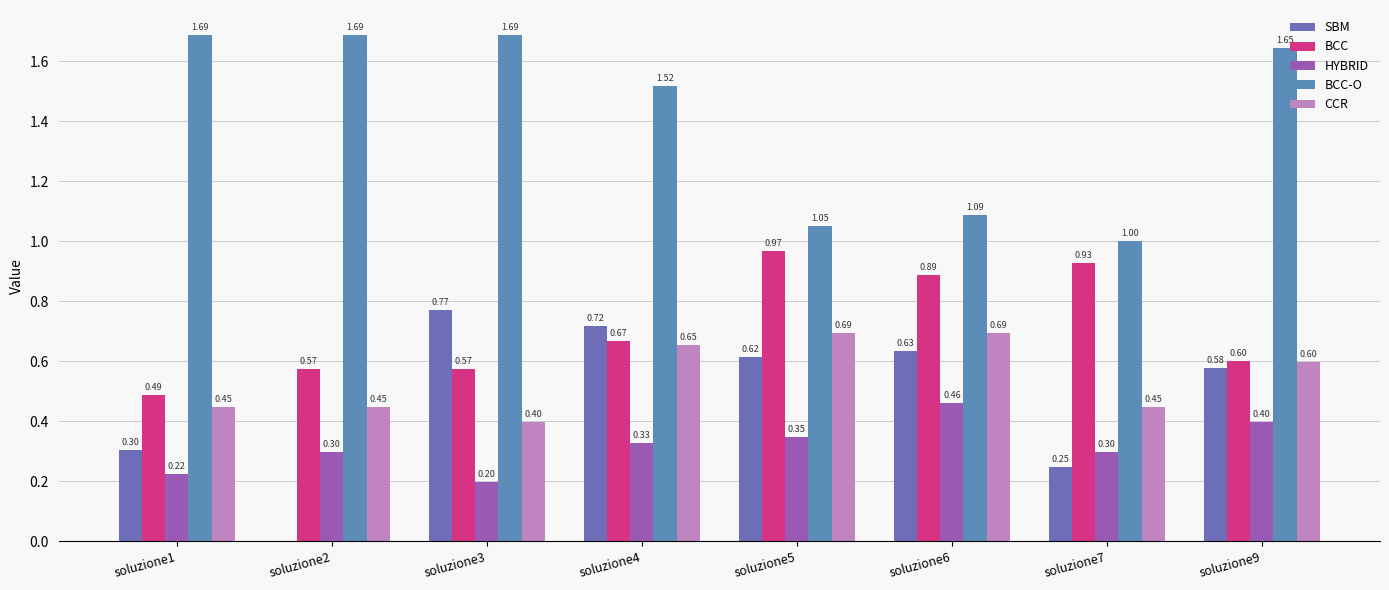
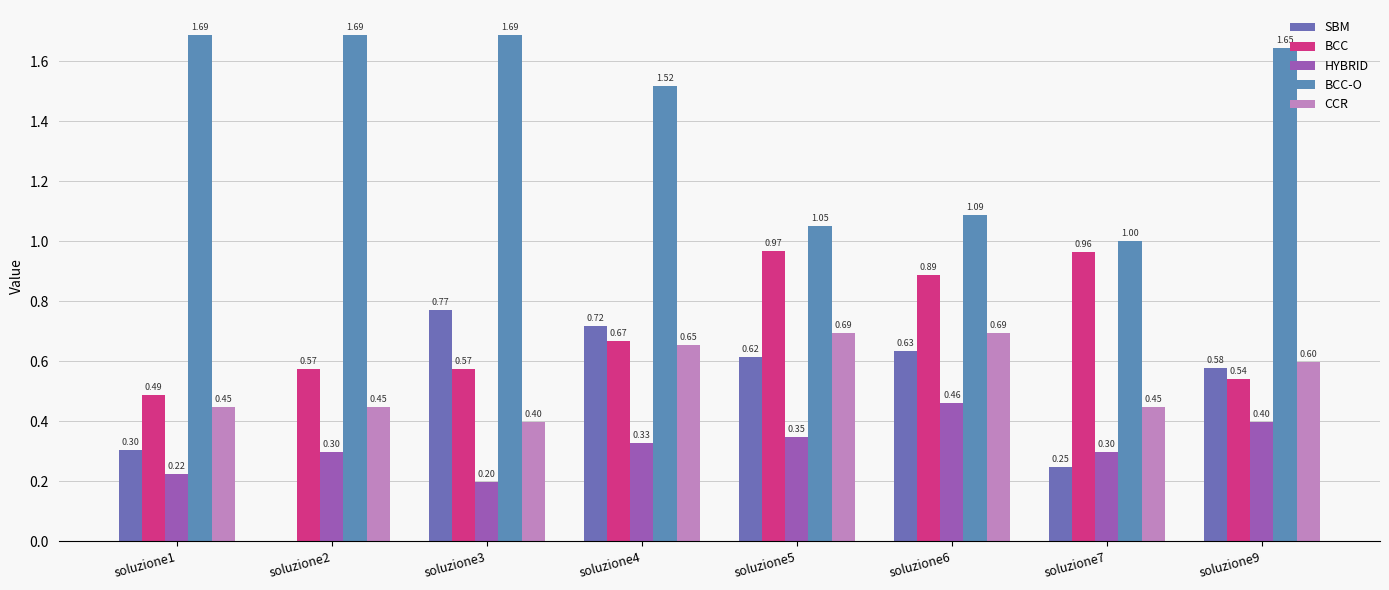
  {
    "BCC": {
      "soluzione1": 0.49,
      "soluzione2": 0.57,
      "soluzione3": 0.57,
      "soluzione4": 0.67,
      "soluzione5": 0.97,
      "soluzione6": 0.89,
-     "soluzione7": 0.93,
-     "soluzione9": 0.60
+     "soluzione7": 0.96,
+     "soluzione9": 0.54
    }
  }
